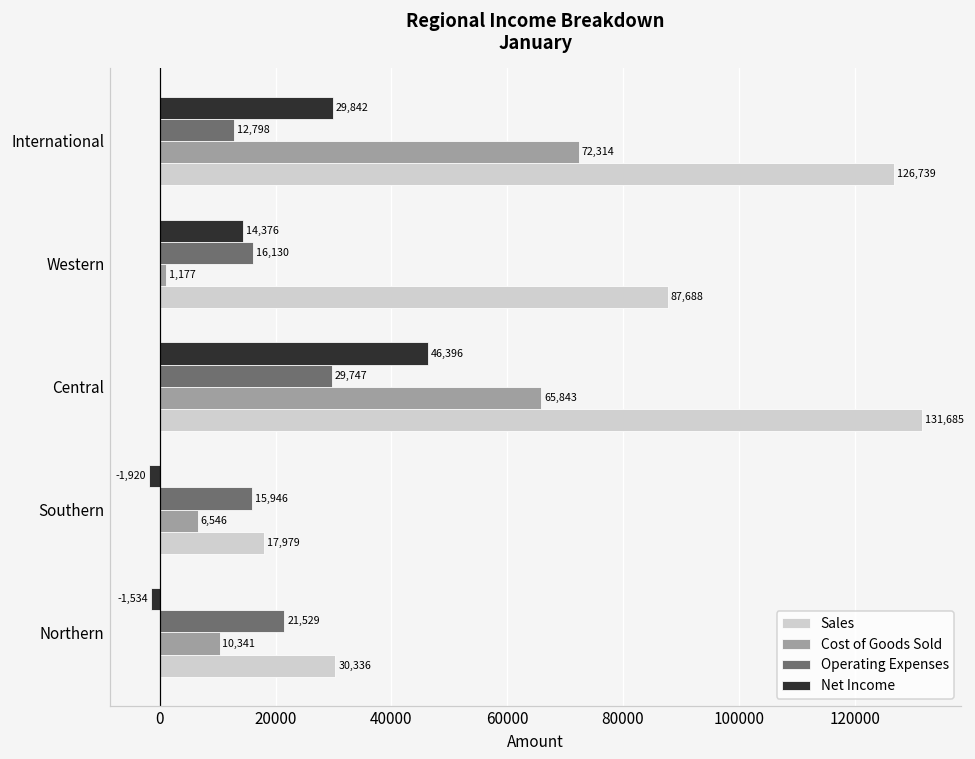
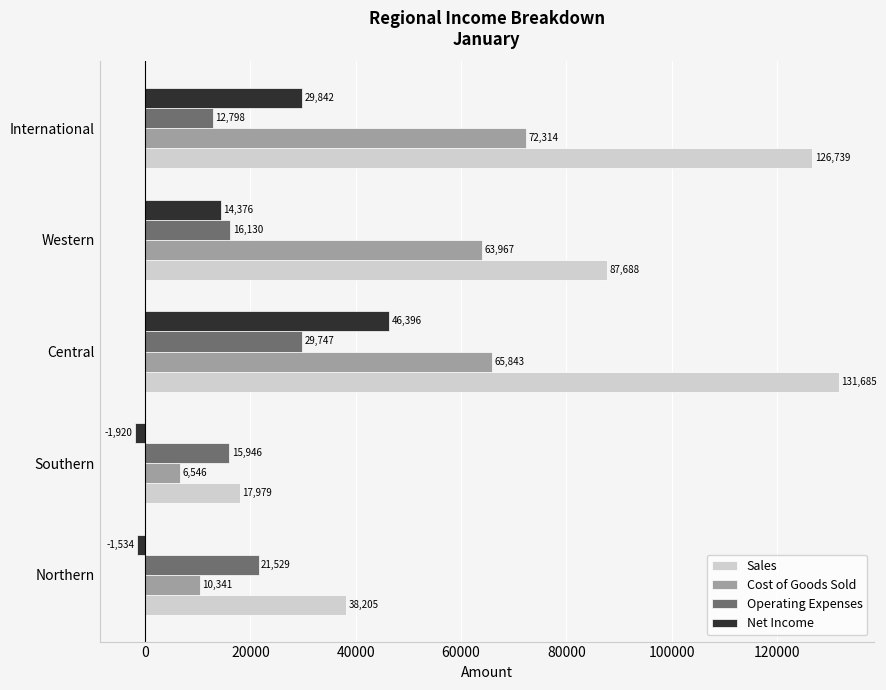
  {
    "Sales": {
      "International": "126,739",
      "Western": "87,688",
      "Central": "131,685",
      "Southern": "17,979",
-     "Northern": "30,336"
+     "Northern": "38,205"
    },
    "Cost of Goods Sold": {
      "International": "72,314",
-     "Western": "1,177",
+     "Western": "63,967",
      "Central": "65,843",
      "Southern": "6,546",
      "Northern": "10,341"
    },
    "Operating Expenses": {
      "International": "12,798",
      "Western": "16,130",
      "Central": "29,747",
      "Southern": "15,946",
      "Northern": "21,529"
    },
    "Net Income": {
      "International": "29,842",
      "Western": "14,376",
      "Central": "46,396",
      "Southern": "-1,920",
      "Northern": "-1,534"
    }
  }
